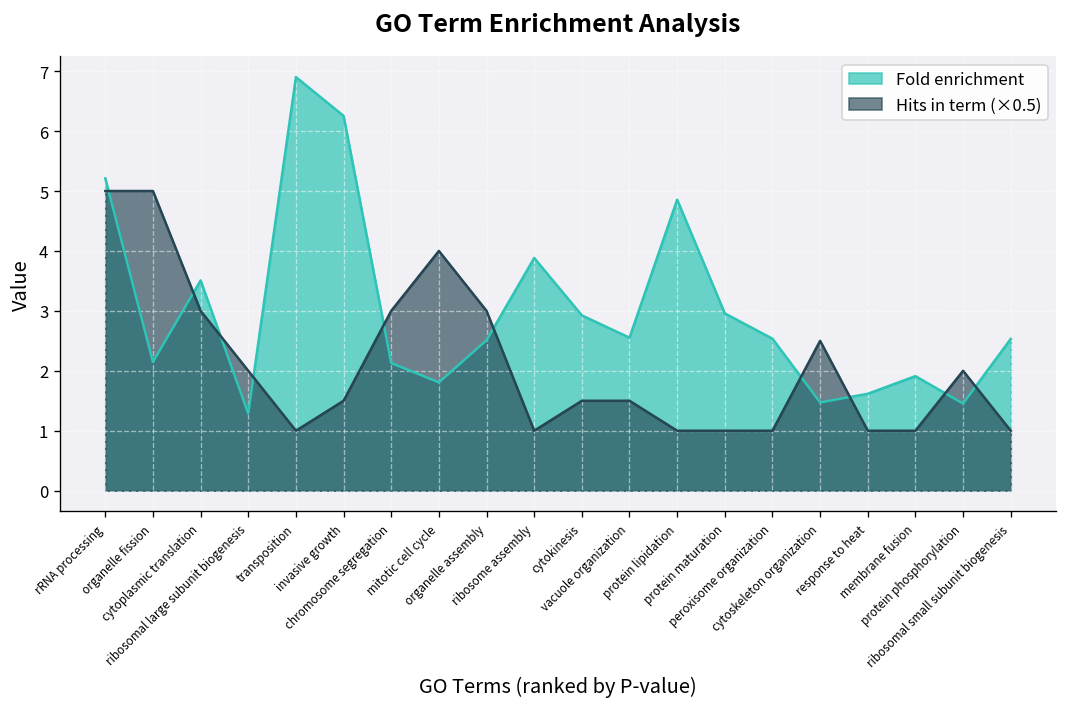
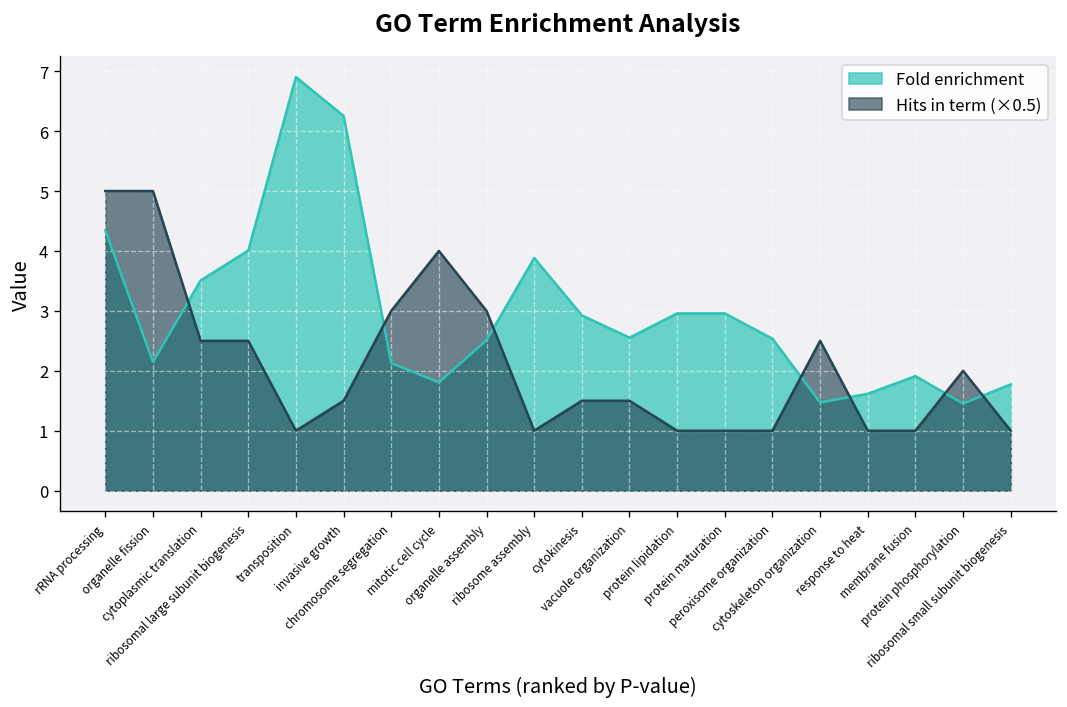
  {
    "Fold enrichment": {
-     "rRNA processing": 5.2,
+     "rRNA processing": 4.3,
      "organelle fission": 2.1,
      "cytoplasmic translation": 3.5,
-     "ribosomal large subunit biogenesis": 1.3,
+     "ribosomal large subunit biogenesis": 4.0,
      "transposition": 6.9,
      "invasive growth": 6.3,
      "chromosome segregation": 2.1,
      "mitotic cell cycle": 1.8,
      "organelle assembly": 2.5,
      "ribosome assembly": 3.9,
      "cytokinesis": 2.9,
      "vacuole organization": 2.6,
-     "protein lipidation": 4.9,
+     "protein lipidation": 3.0,
      "protein maturation": 3.0,
      "peroxisome organization": 2.5,
      "cytoskeleton organization": 1.5,
      "response to heat": 1.6,
      "membrane fusion": 1.9,
      "protein phosphorylation": 1.5,
-     "ribosomal small subunit biogenesis": 2.5
+     "ribosomal small subunit biogenesis": 1.8
    },
    "Hits in term (×0.5)": {
      "rRNA processing": 5.0,
      "organelle fission": 5.0,
-     "cytoplasmic translation": 3.0,
-     "ribosomal large subunit biogenesis": 2.0,
+     "cytoplasmic translation": 2.5,
+     "ribosomal large subunit biogenesis": 2.5,
      "transposition": 1.0,
      "invasive growth": 1.5,
      "chromosome segregation": 3.0,
      "mitotic cell cycle": 4.0,
      "organelle assembly": 3.0,
      "ribosome assembly": 1.0,
      "cytokinesis": 1.5,
      "vacuole organization": 1.5,
      "protein lipidation": 1.0,
      "protein maturation": 1.0,
      "peroxisome organization": 1.0,
      "cytoskeleton organization": 2.5,
      "response to heat": 1.0,
      "membrane fusion": 1.0,
      "protein phosphorylation": 2.0,
      "ribosomal small subunit biogenesis": 1.0
    }
  }
